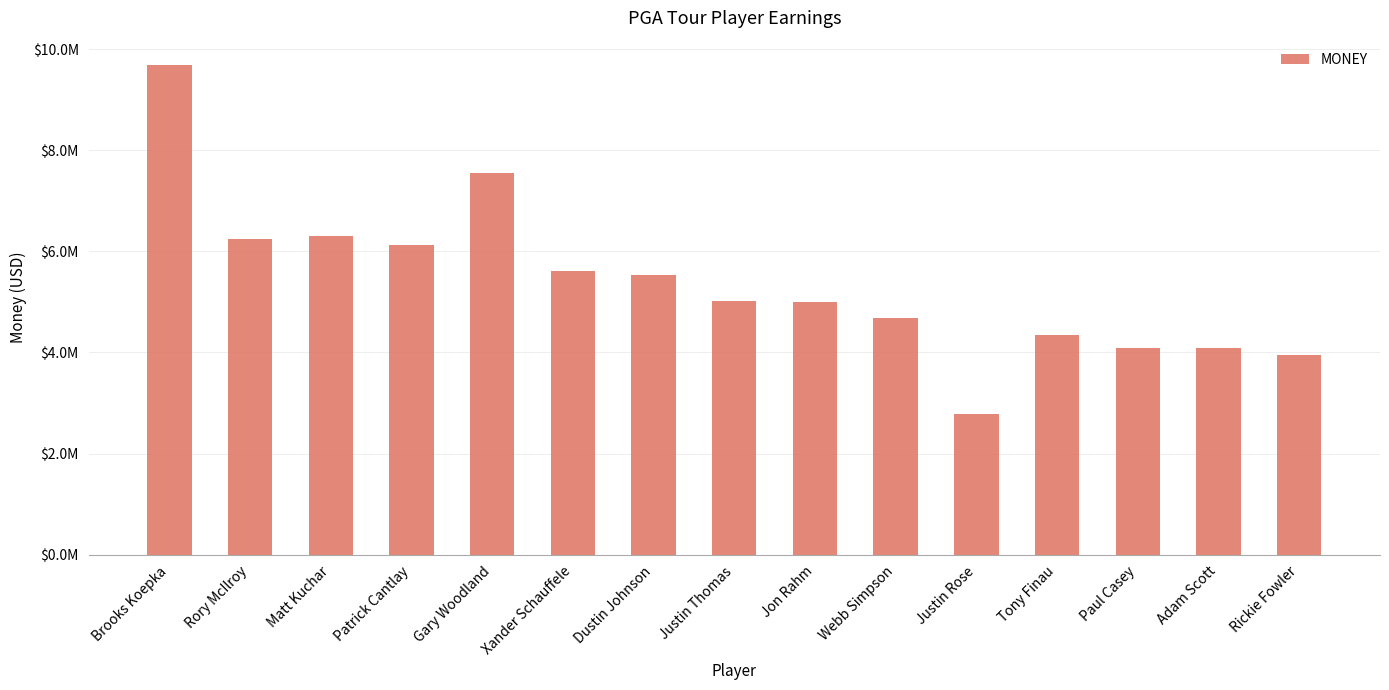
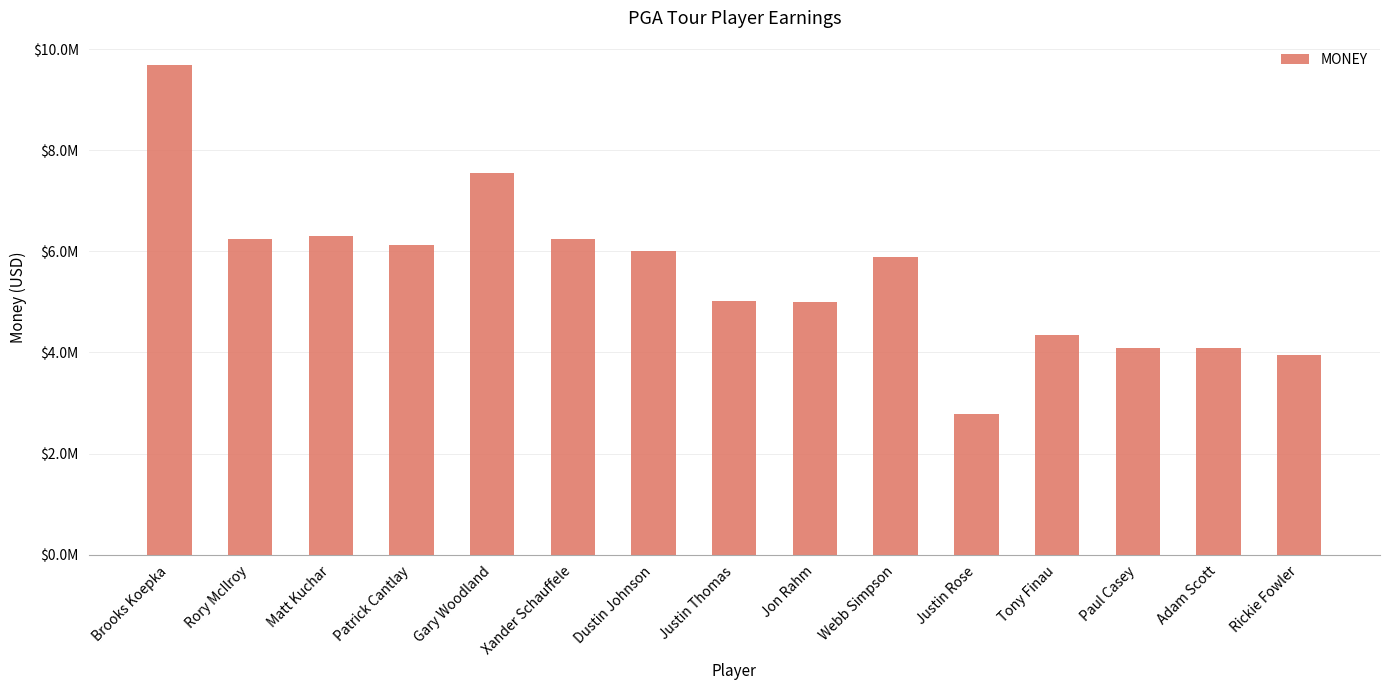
  {
    "Brooks Koepka": "$9700000",
    "Rory McIlroy": "$6200000",
    "Matt Kuchar": "$6300000",
    "Patrick Cantlay": "$6100000",
    "Gary Woodland": "$7500000",
-   "Xander Schauffele": "$5600000",
-   "Dustin Johnson": "$5500000",
+   "Xander Schauffele": "$6200000",
+   "Dustin Johnson": "$6000000",
    "Justin Thomas": "$5000000",
    "Jon Rahm": "$5000000",
-   "Webb Simpson": "$4700000",
+   "Webb Simpson": "$5900000",
    "Justin Rose": "$2800000",
    "Tony Finau": "$4300000",
    "Paul Casey": "$4100000",
    "Adam Scott": "$4100000",
    "Rickie Fowler": "$3900000"
  }
